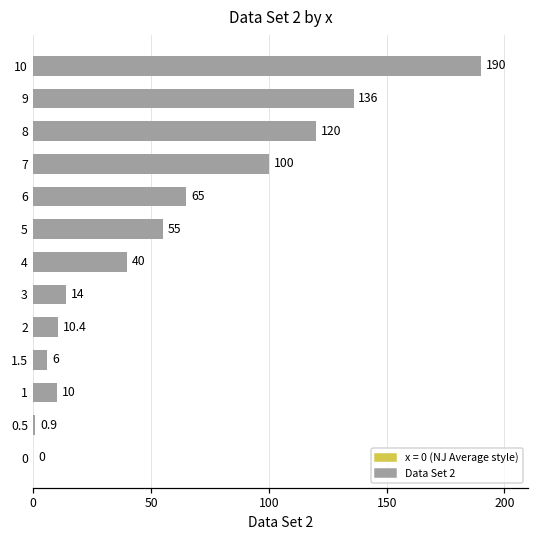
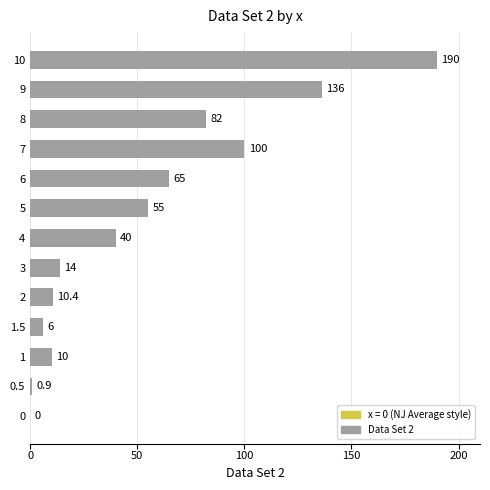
  {
    "10": 190,
    "9": 136,
-   "8": 120,
+   "8": 82,
    "7": 100,
    "6": 65,
    "5": 55,
    "4": 40,
    "3": 14,
    "2": 10.4,
    "1.5": 6,
    "1": 10,
    "0.5": 0.9,
    "0": 0
  }
